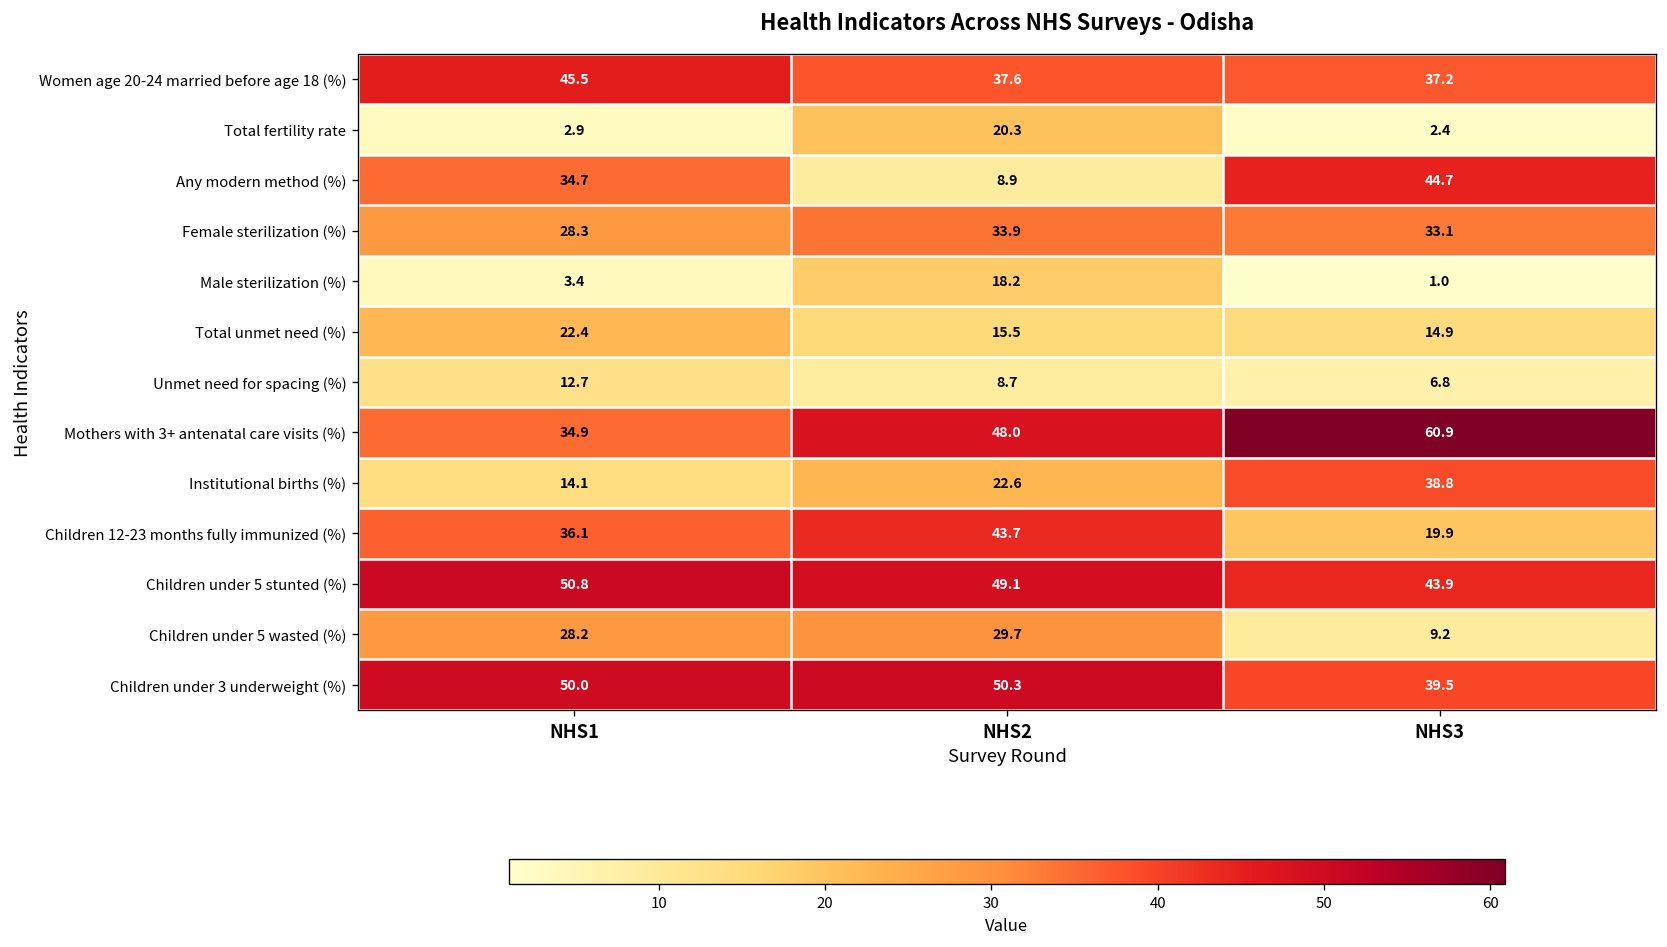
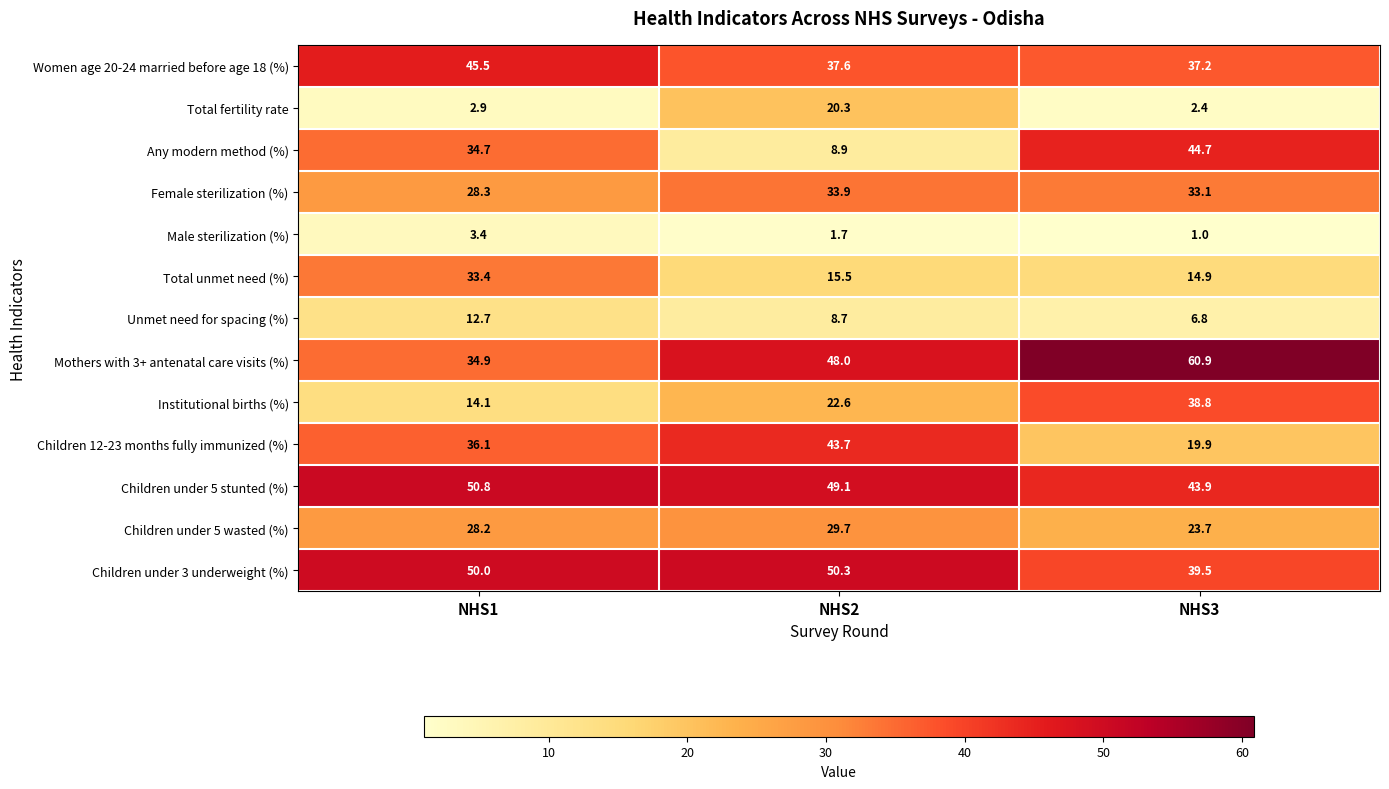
  {
    "Women age 20-24 married before age 18 (%)": {
      "NHS1": 45.5,
      "NHS2": 37.6,
      "NHS3": 37.2
    },
    "Total fertility rate": {
      "NHS1": 2.9,
      "NHS2": 20.3,
      "NHS3": 2.4
    },
    "Any modern method (%)": {
      "NHS1": 34.7,
      "NHS2": 8.9,
      "NHS3": 44.7
    },
    "Female sterilization (%)": {
      "NHS1": 28.3,
      "NHS2": 33.9,
      "NHS3": 33.1
    },
    "Male sterilization (%)": {
      "NHS1": 3.4,
-     "NHS2": 18.2,
+     "NHS2": 1.7,
      "NHS3": 1.0
    },
    "Total unmet need (%)": {
-     "NHS1": 22.4,
+     "NHS1": 33.4,
      "NHS2": 15.5,
      "NHS3": 14.9
    },
    "Unmet need for spacing (%)": {
      "NHS1": 12.7,
      "NHS2": 8.7,
      "NHS3": 6.8
    },
    "Mothers with 3+ antenatal care visits (%)": {
      "NHS1": 34.9,
      "NHS2": 48.0,
      "NHS3": 60.9
    },
    "Institutional births (%)": {
      "NHS1": 14.1,
      "NHS2": 22.6,
      "NHS3": 38.8
    },
    "Children 12-23 months fully immunized (%)": {
      "NHS1": 36.1,
      "NHS2": 43.7,
      "NHS3": 19.9
    },
    "Children under 5 stunted (%)": {
      "NHS1": 50.8,
      "NHS2": 49.1,
      "NHS3": 43.9
    },
    "Children under 5 wasted (%)": {
      "NHS1": 28.2,
      "NHS2": 29.7,
-     "NHS3": 9.2
+     "NHS3": 23.7
    },
    "Children under 3 underweight (%)": {
      "NHS1": 50.0,
      "NHS2": 50.3,
      "NHS3": 39.5
    }
  }
